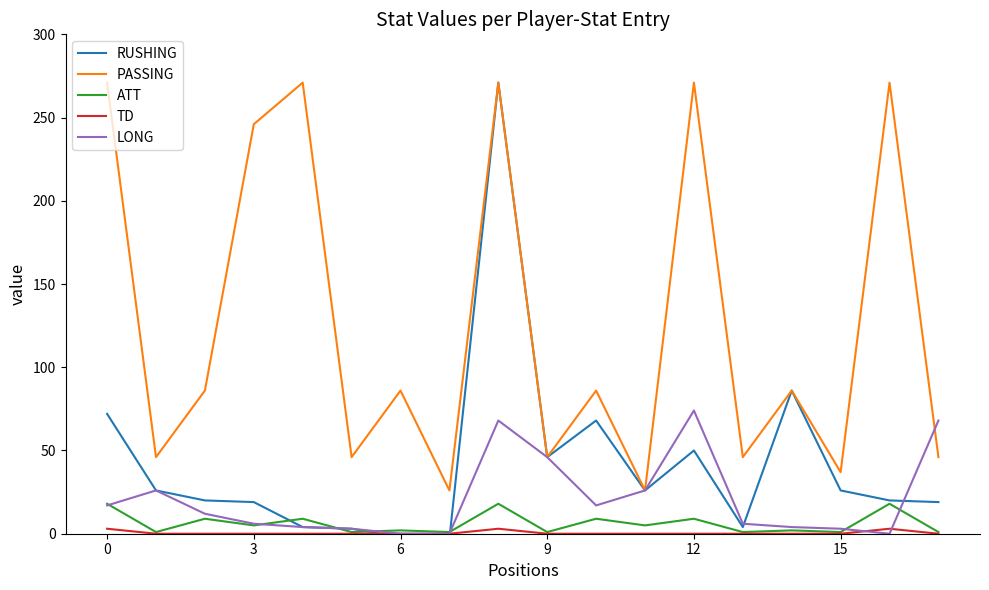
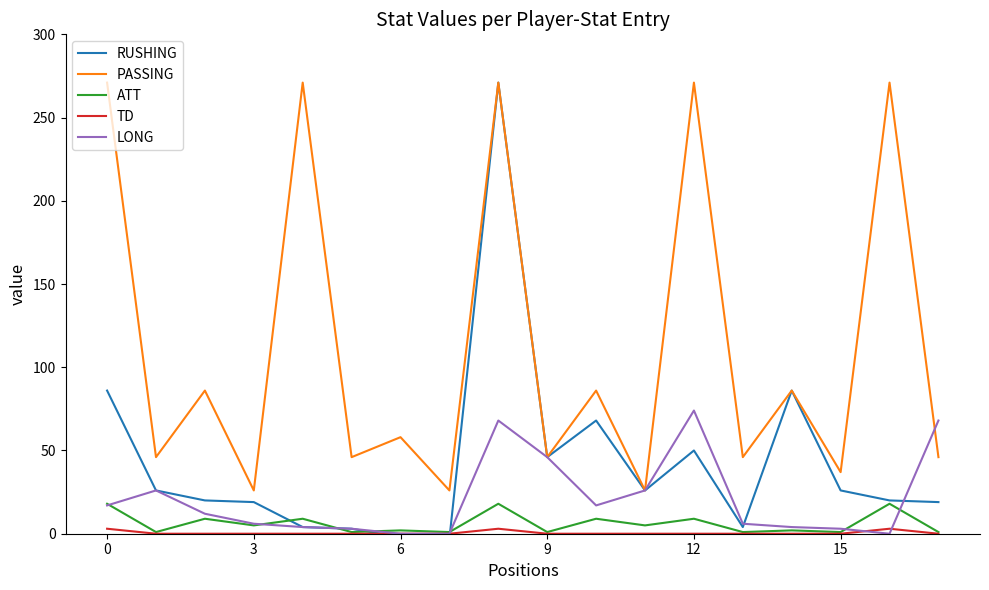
  {
    "RUSHING": {
-     "0": 72,
+     "0": 86,
      "3": 19,
      "12": 50,
      "15": 26
    },
    "PASSING": {
-     "3": 246,
-     "6": 86,
+     "3": 26,
+     "6": 58,
      "12": 271,
      "15": 37
    },
    "ATT": {
      "6": 2,
      "12": 9
    },
    "TD": {
      "0": 3,
      "3": 0,
      "12": 0
    },
    "LONG": {
      "12": 74,
      "15": 3
    }
  }
